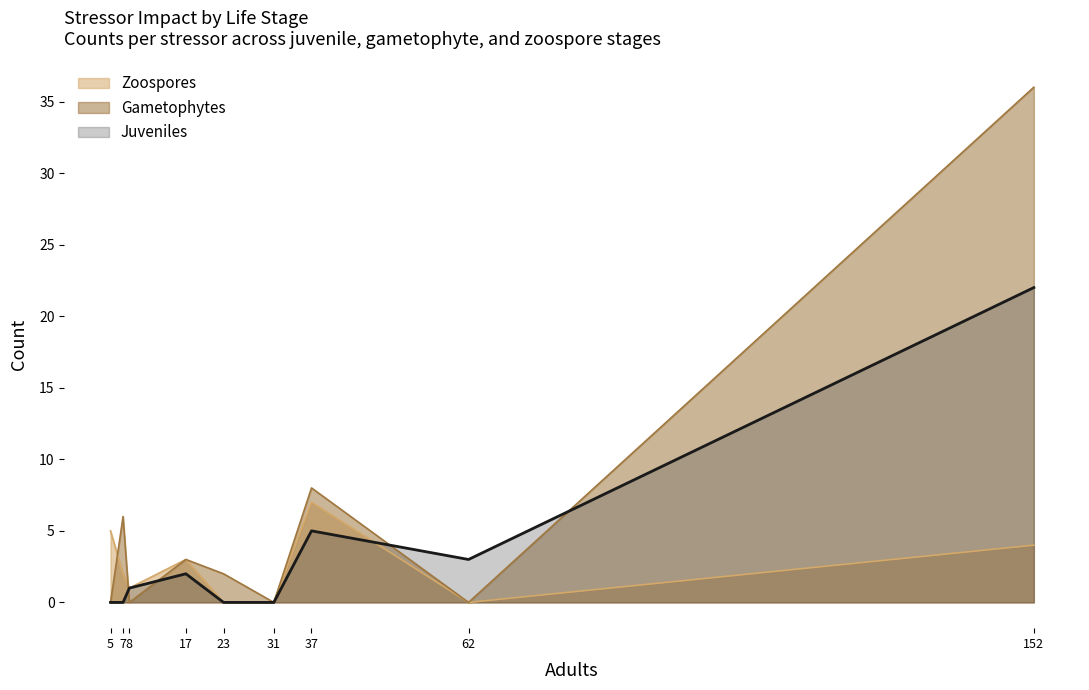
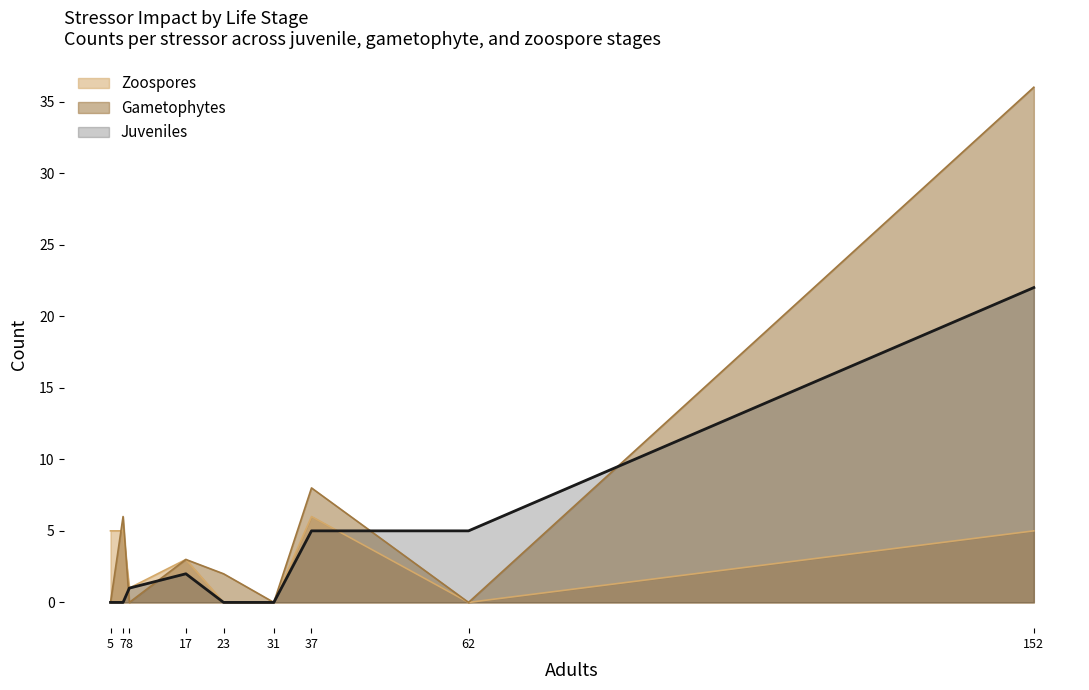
  {
    "Zoospores": {
      "5": 5,
-     "7": 2,
-     "37": 7,
-     "152": 4
+     "7": 5,
+     "37": 6,
+     "152": 5
    },
    "Gametophytes": {
      "7": 6,
      "8": 0,
      "23": 2,
      "37": 8,
      "152": 36
    },
    "Juveniles": {
      "7": 0,
      "17": 2,
      "37": 5,
-     "62": 3,
+     "62": 5,
      "152": 22
    }
  }
